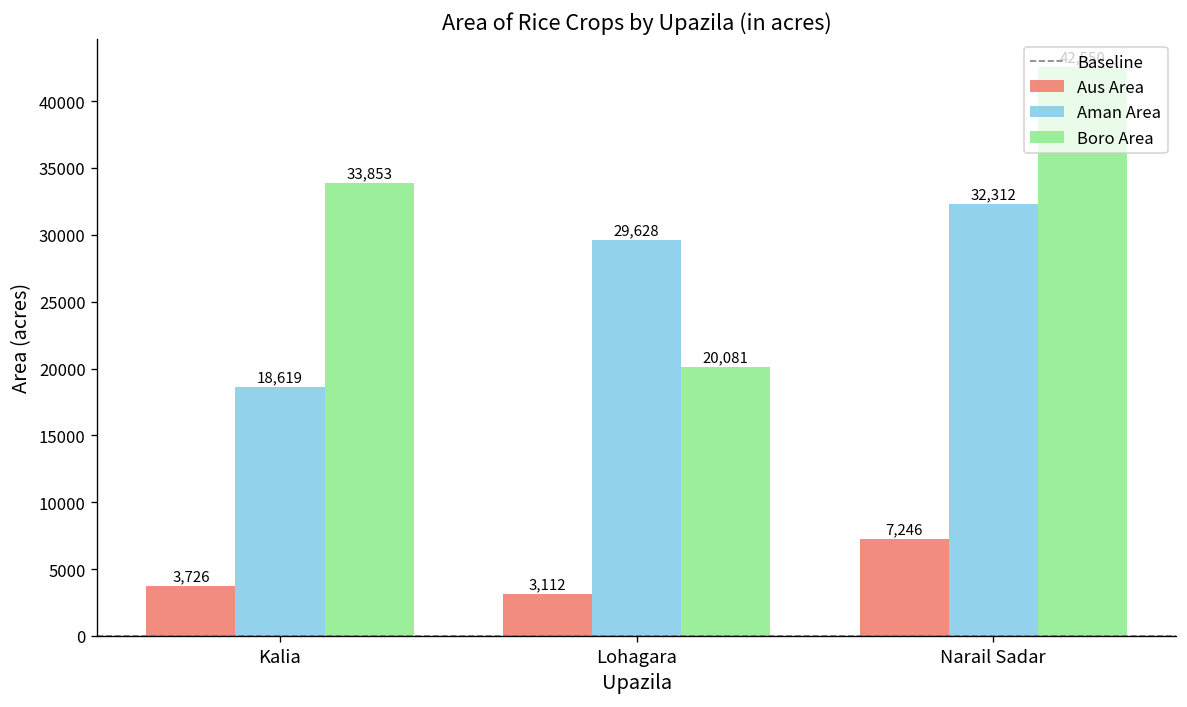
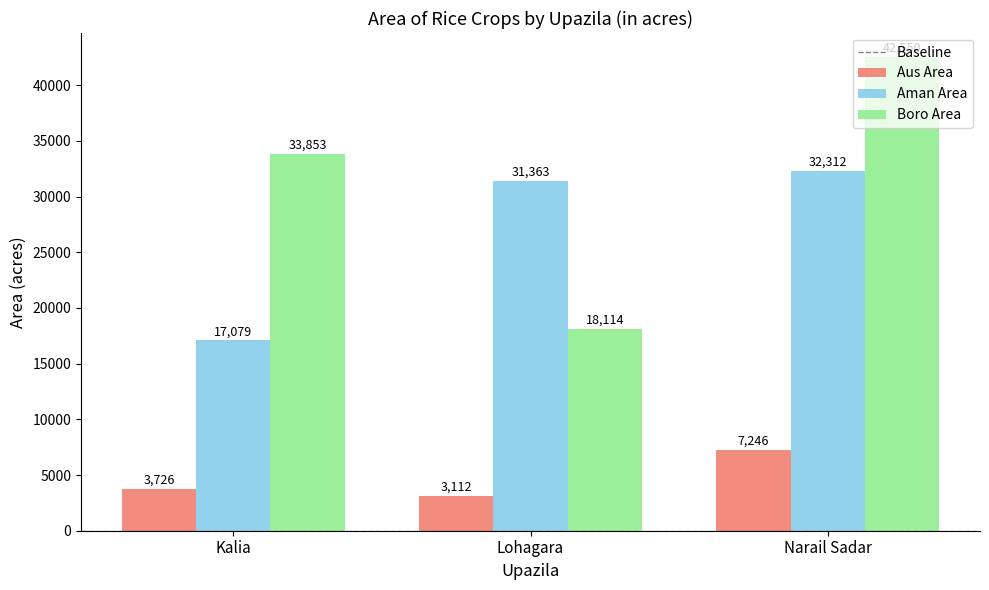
  {
    "Aus Area": {
      "Kalia": "3,726",
      "Lohagara": "3,112",
      "Narail Sadar": "7,246"
    },
    "Aman Area": {
-     "Kalia": "18,619",
-     "Lohagara": "29,628",
+     "Kalia": "17,079",
+     "Lohagara": "31,363",
      "Narail Sadar": "32,312"
    },
    "Boro Area": {
      "Kalia": "33,853",
-     "Lohagara": "20,081"
+     "Lohagara": "18,114"
    }
  }
